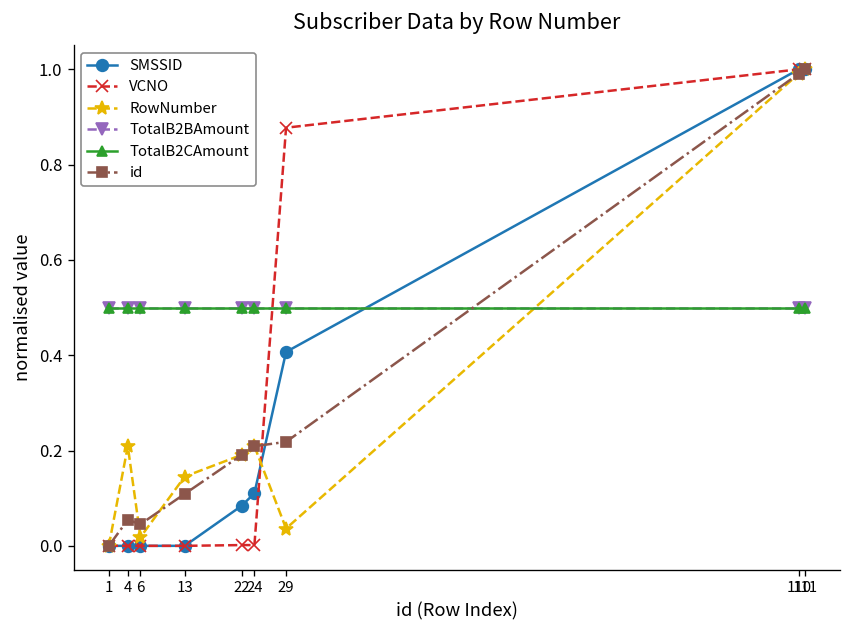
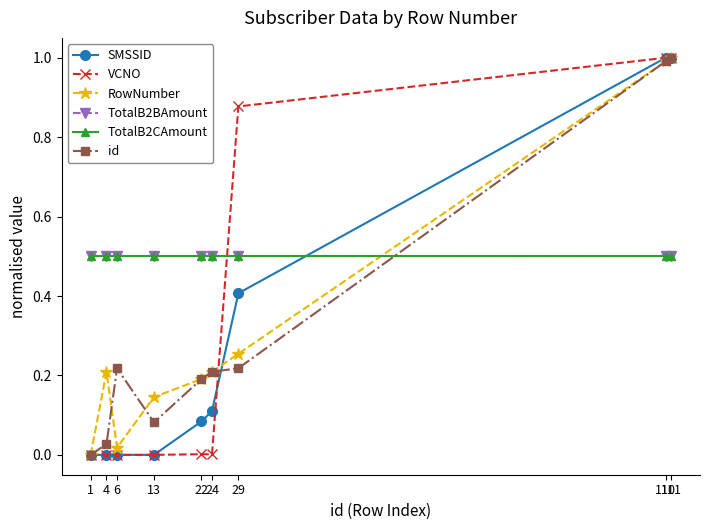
  {
    "SMSSID": {
      "29": 0.41
    },
    "VCNO": {
      "29": 0.88
    },
    "RowNumber": {
      "4": 0.21,
      "6": 0.02,
      "13": 0.15,
-     "29": 0.04
+     "29": 0.25
    },
    "TotalB2CAmount": {
      "1": 0.50,
      "4": 0.50,
      "6": 0.50,
      "13": 0.50,
      "29": 0.50
    },
    "id": {
-     "4": 0.05,
-     "6": 0.05,
-     "13": 0.11,
+     "4": 0.03,
+     "6": 0.22,
+     "13": 0.08,
      "29": 0.22
    }
  }
